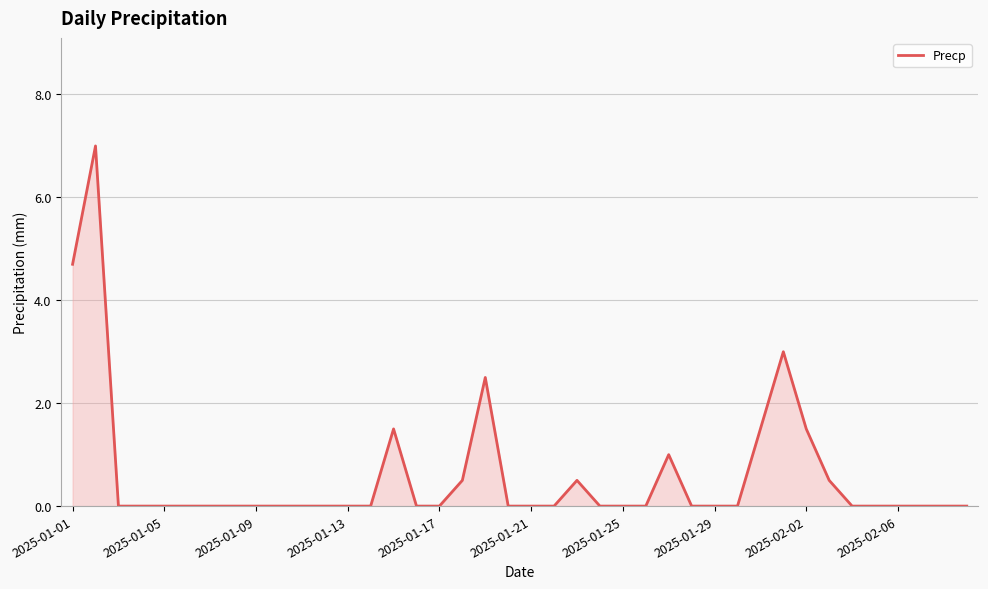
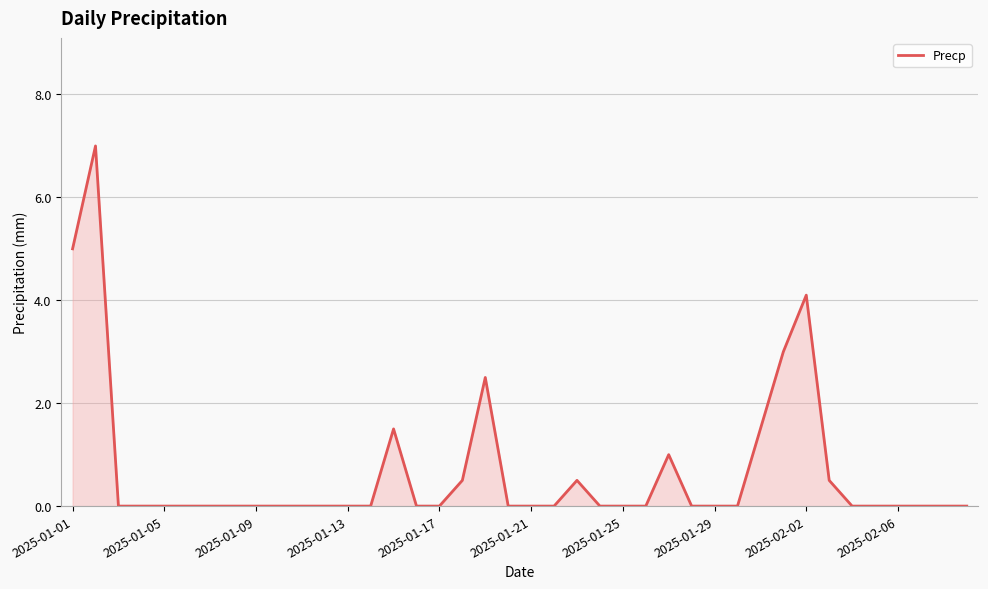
  {
-   "2025-01-01": 4.7,
+   "2025-01-01": 5.0,
    "2025-01-05": 0.0,
    "2025-01-09": 0.0,
    "2025-01-13": 0.0,
    "2025-01-17": 0.0,
    "2025-01-21": 0.0,
    "2025-01-25": 0.0,
    "2025-01-29": 0.0,
-   "2025-02-02": 1.5,
+   "2025-02-02": 4.1,
    "2025-02-06": 0.0
  }
